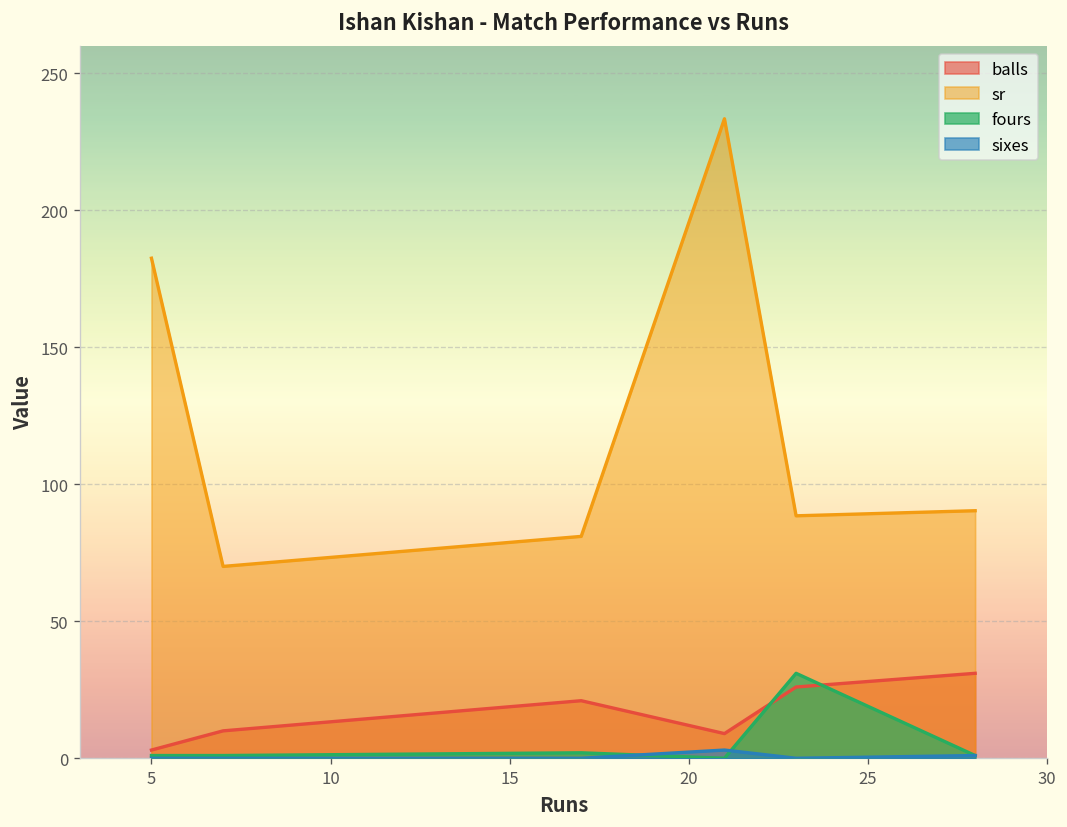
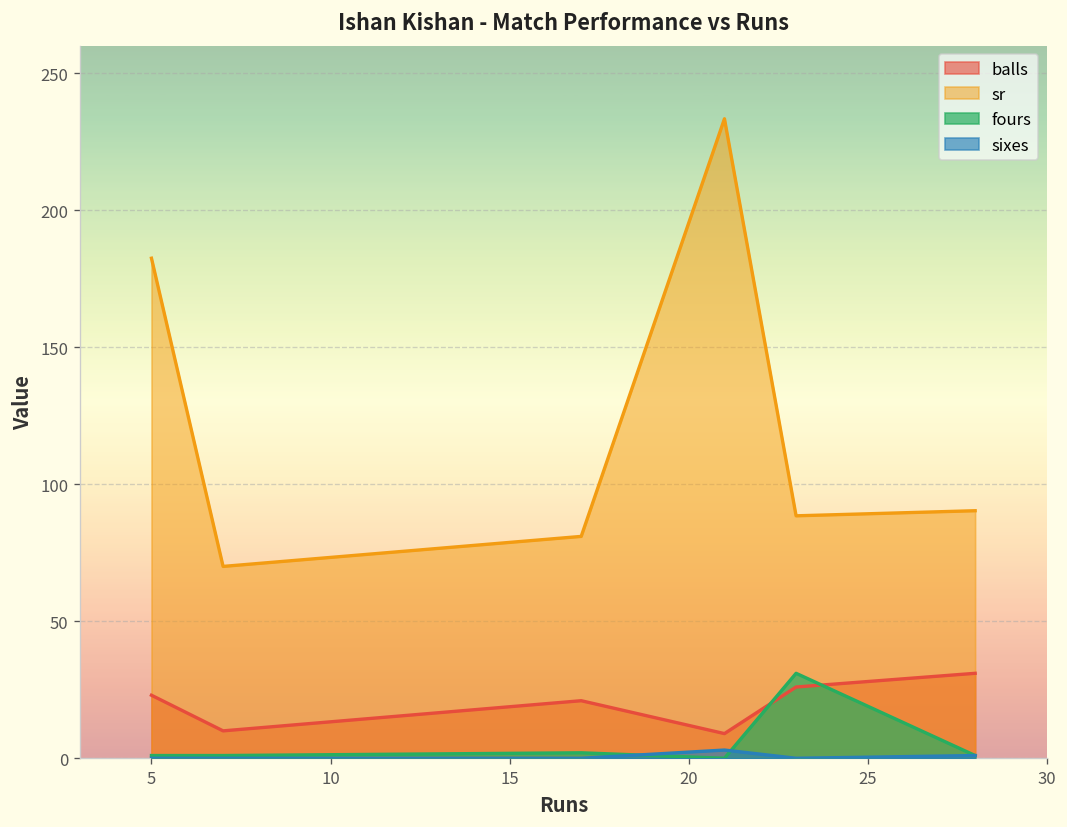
  {
    "balls": {
-     "5": 3
+     "5": 23
    },
    "sr": {
      "5": 182
    }
  }
